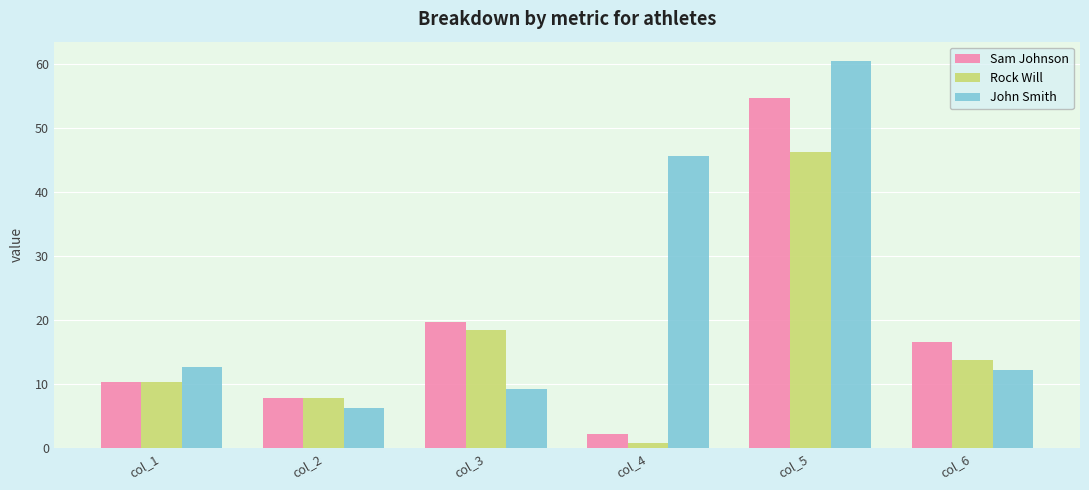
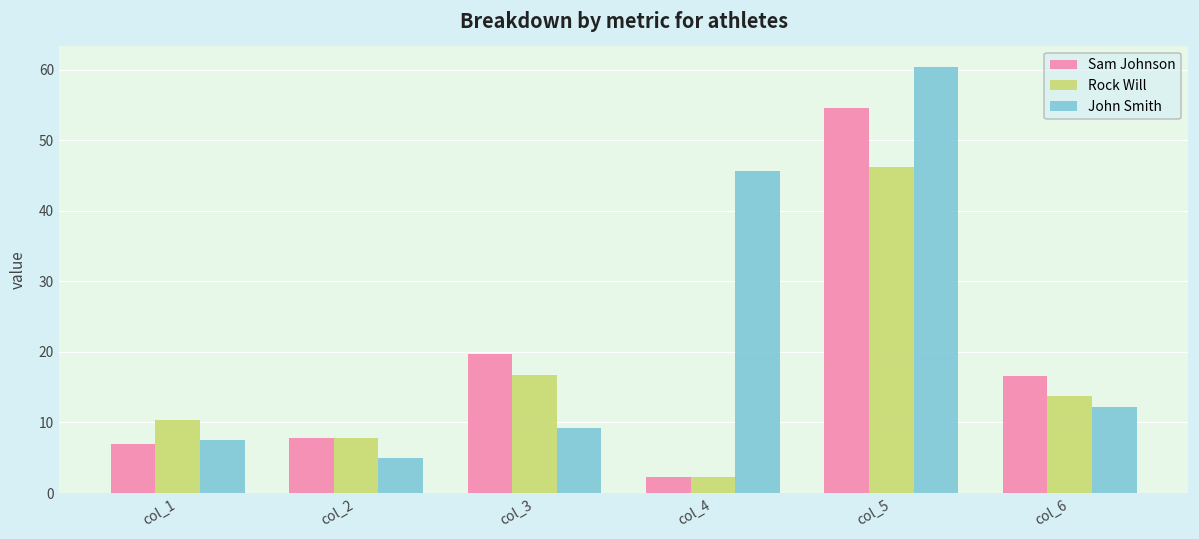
  {
    "Sam Johnson": {
-     "col_1": 10,
+     "col_1": 7,
      "col_2": 8,
      "col_3": 20,
      "col_4": 2,
      "col_5": 55,
      "col_6": 17
    },
    "Rock Will": {
      "col_1": 10,
      "col_2": 8,
-     "col_3": 18,
-     "col_4": 1,
+     "col_3": 17,
+     "col_4": 2,
      "col_5": 46,
      "col_6": 14
    },
    "John Smith": {
-     "col_1": 13,
-     "col_2": 6,
+     "col_1": 8,
+     "col_2": 5,
      "col_3": 9,
      "col_4": 46,
      "col_5": 60,
      "col_6": 12
    }
  }
